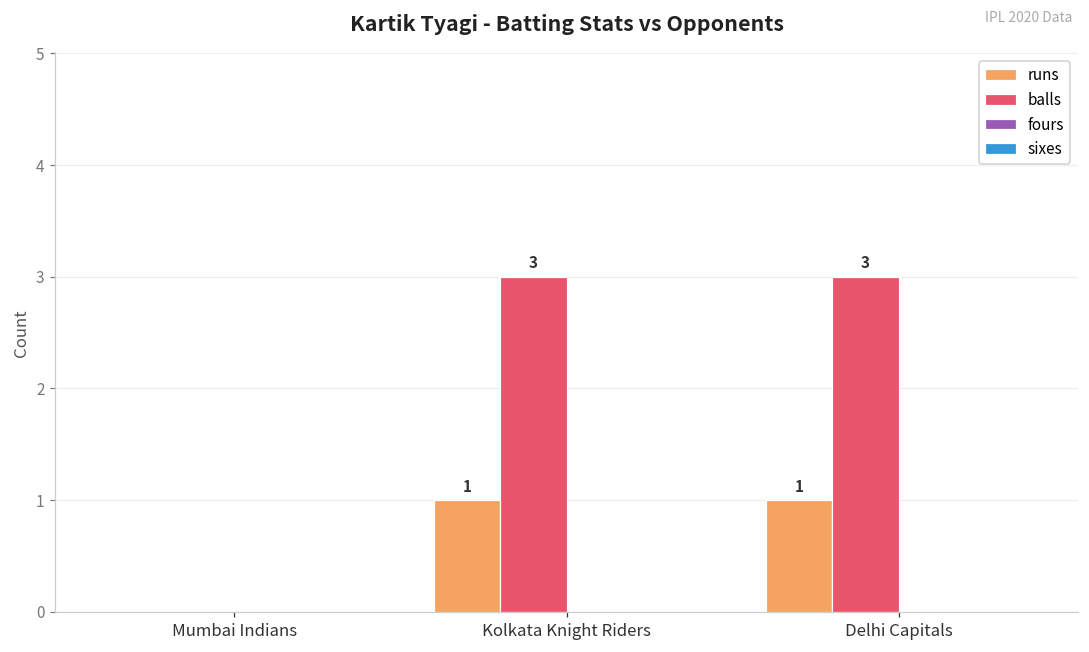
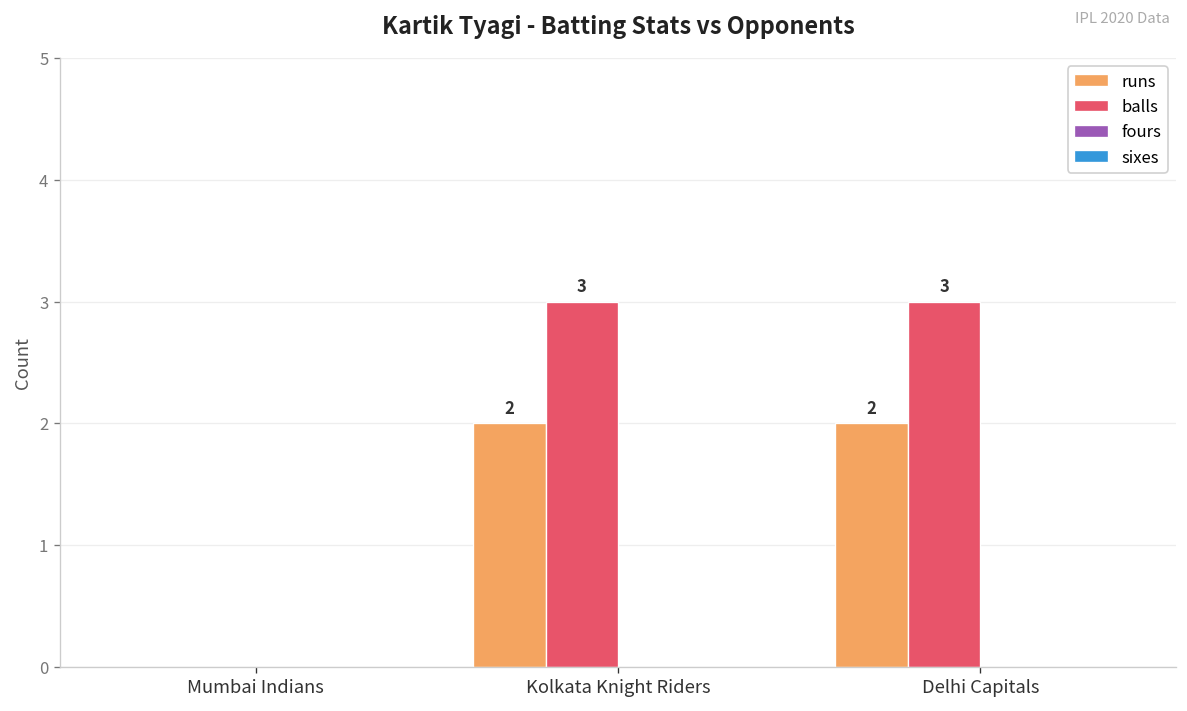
  {
    "runs": {
-     "Kolkata Knight Riders": 1,
-     "Delhi Capitals": 1
+     "Kolkata Knight Riders": 2,
+     "Delhi Capitals": 2
    },
    "balls": {
      "Kolkata Knight Riders": 3,
      "Delhi Capitals": 3
    },
    "fours": {
      "Mumbai Indians": 0.00,
      "Kolkata Knight Riders": 0.00,
      "Delhi Capitals": 0.00
    },
    "sixes": {
      "Mumbai Indians": 0.00,
      "Kolkata Knight Riders": 0.00,
      "Delhi Capitals": 0.00
    }
  }
